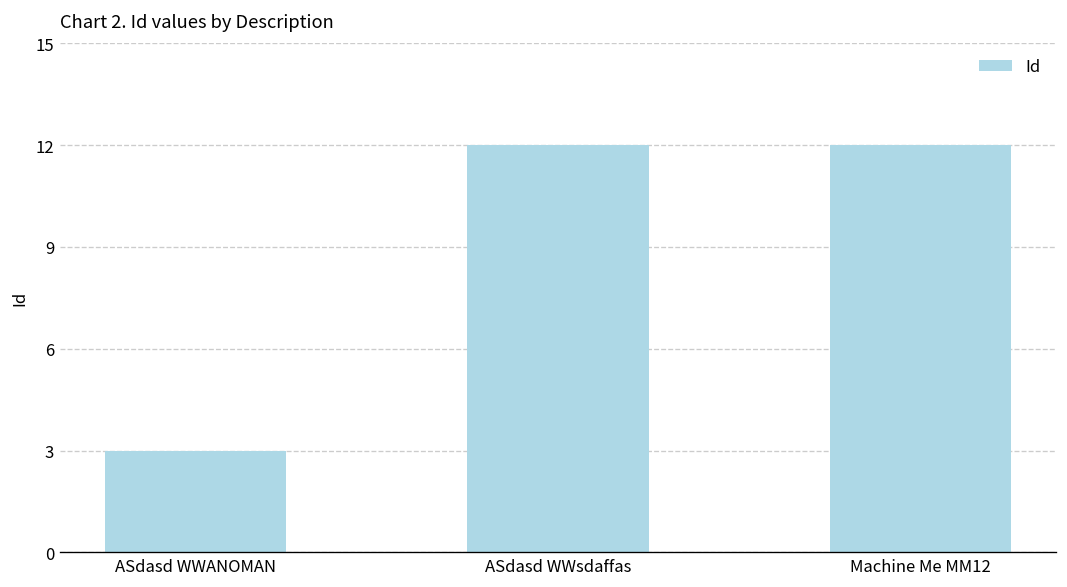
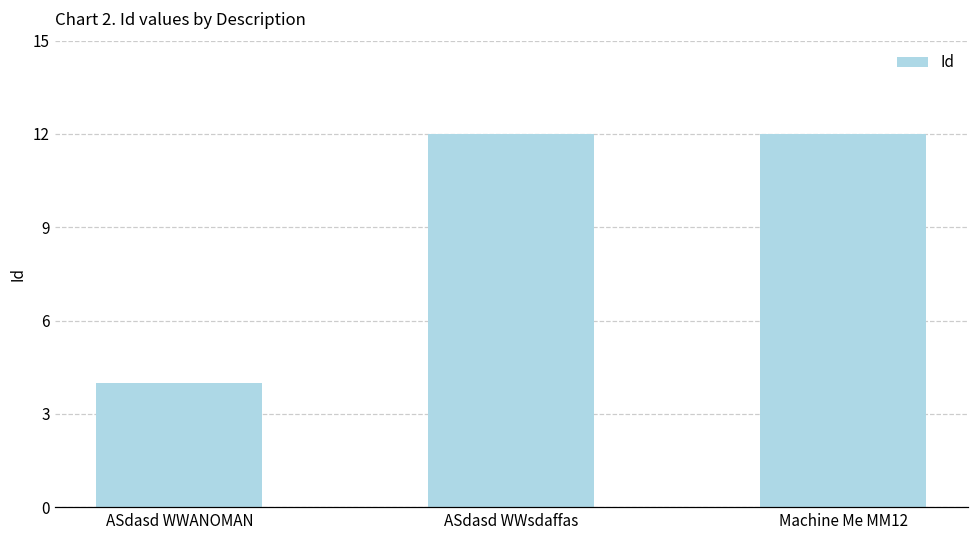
  {
-   "ASdasd WWANOMAN": 3,
+   "ASdasd WWANOMAN": 4,
    "ASdasd WWsdaffas": 12,
    "Machine Me MM12": 12
  }
